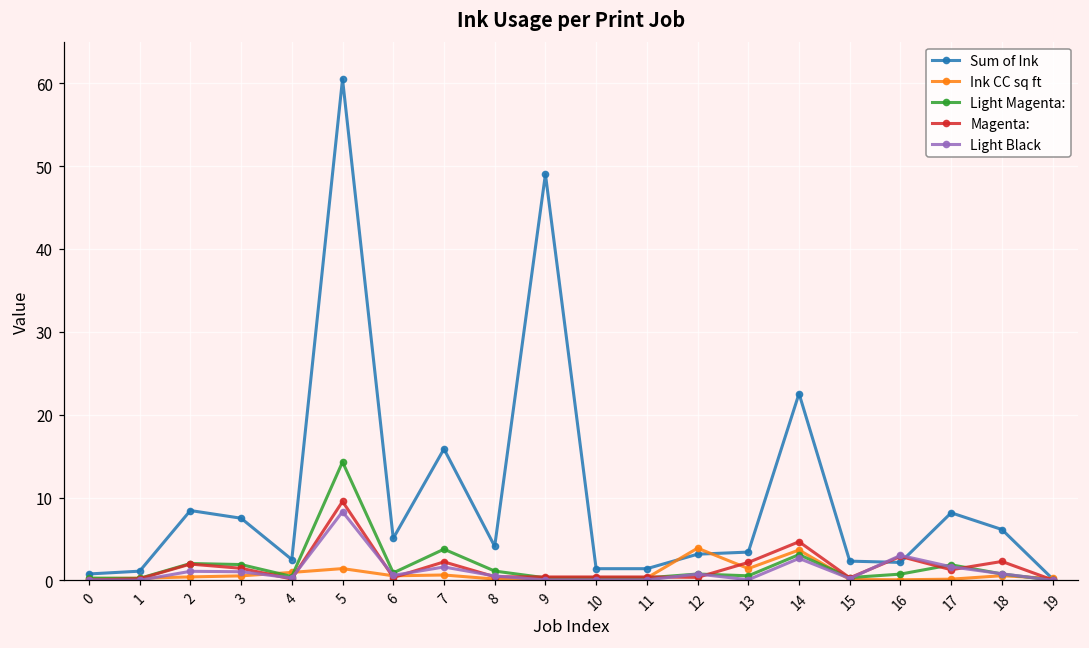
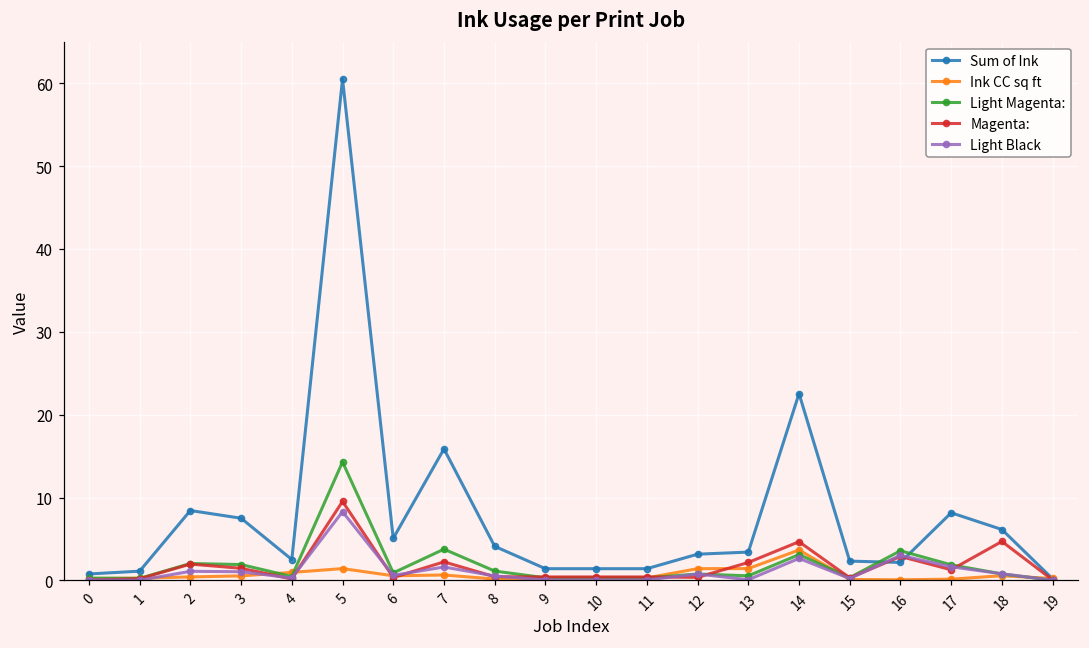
  {
    "Sum of Ink": {
      "0": 1,
      "1": 1,
      "2": 8,
      "3": 8,
      "4": 3,
      "5": 61,
      "6": 5,
      "7": 16,
      "8": 4,
-     "9": 49,
+     "9": 1,
      "10": 1,
      "11": 1,
      "12": 3,
      "13": 3,
      "14": 23,
      "15": 2,
      "16": 2,
      "17": 8,
      "18": 6
    },
    "Ink CC sq ft": {
      "2": 0,
      "3": 1,
      "4": 1,
      "5": 1,
      "7": 1,
-     "12": 4,
+     "12": 1,
      "13": 1,
      "14": 4,
      "16": 0,
      "17": 0
    },
    "Light Magenta:": {
      "3": 2,
      "5": 14,
      "7": 4,
      "8": 1,
      "13": 1,
      "14": 3,
-     "16": 1
+     "16": 4
    },
    "Magenta:": {
      "3": 1,
      "5": 10,
      "7": 2,
      "12": 0,
      "13": 2,
      "14": 5,
      "17": 1,
-     "18": 2
+     "18": 5
    },
    "Light Black": {
      "2": 1,
      "3": 1,
      "5": 8,
      "7": 2,
      "13": 0,
      "14": 3
    }
  }
